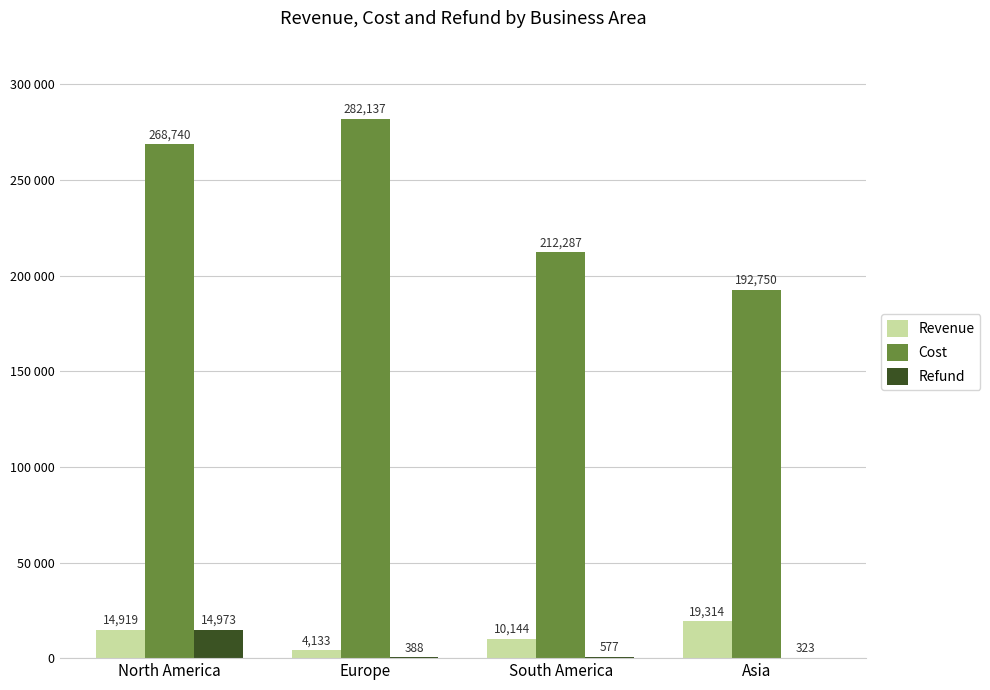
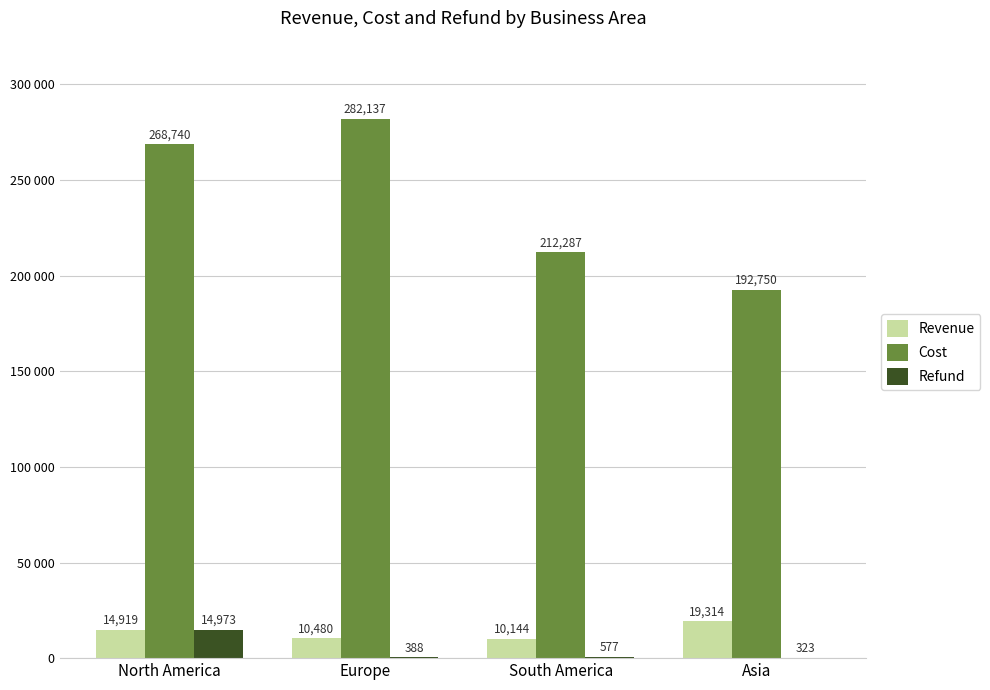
  {
    "Revenue": {
      "North America": "14,919",
-     "Europe": "4,133",
+     "Europe": "10,480",
      "South America": "10,144",
      "Asia": "19,314"
    },
    "Cost": {
      "North America": "268,740",
      "Europe": "282,137",
      "South America": "212,287",
      "Asia": "192,750"
    },
    "Refund": {
      "North America": "14,973",
      "Europe": "388",
      "South America": "577",
      "Asia": "323"
    }
  }
